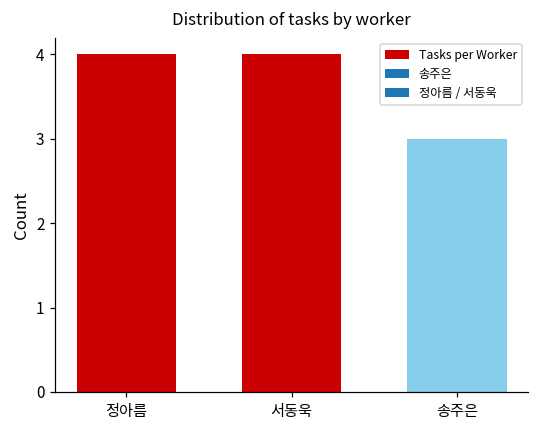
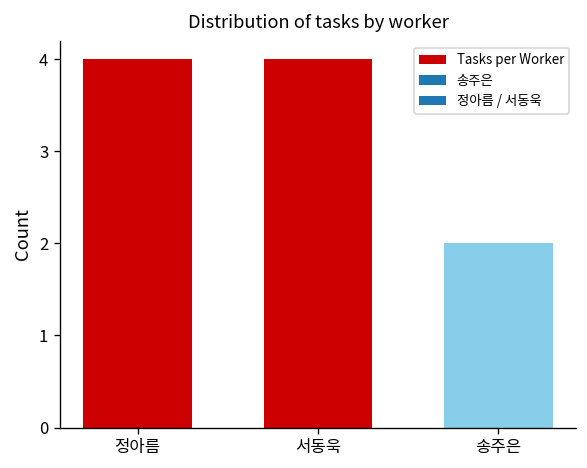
  {
    "정아름": 4,
    "서동욱": 4,
-   "송주은": 3
+   "송주은": 2
  }
